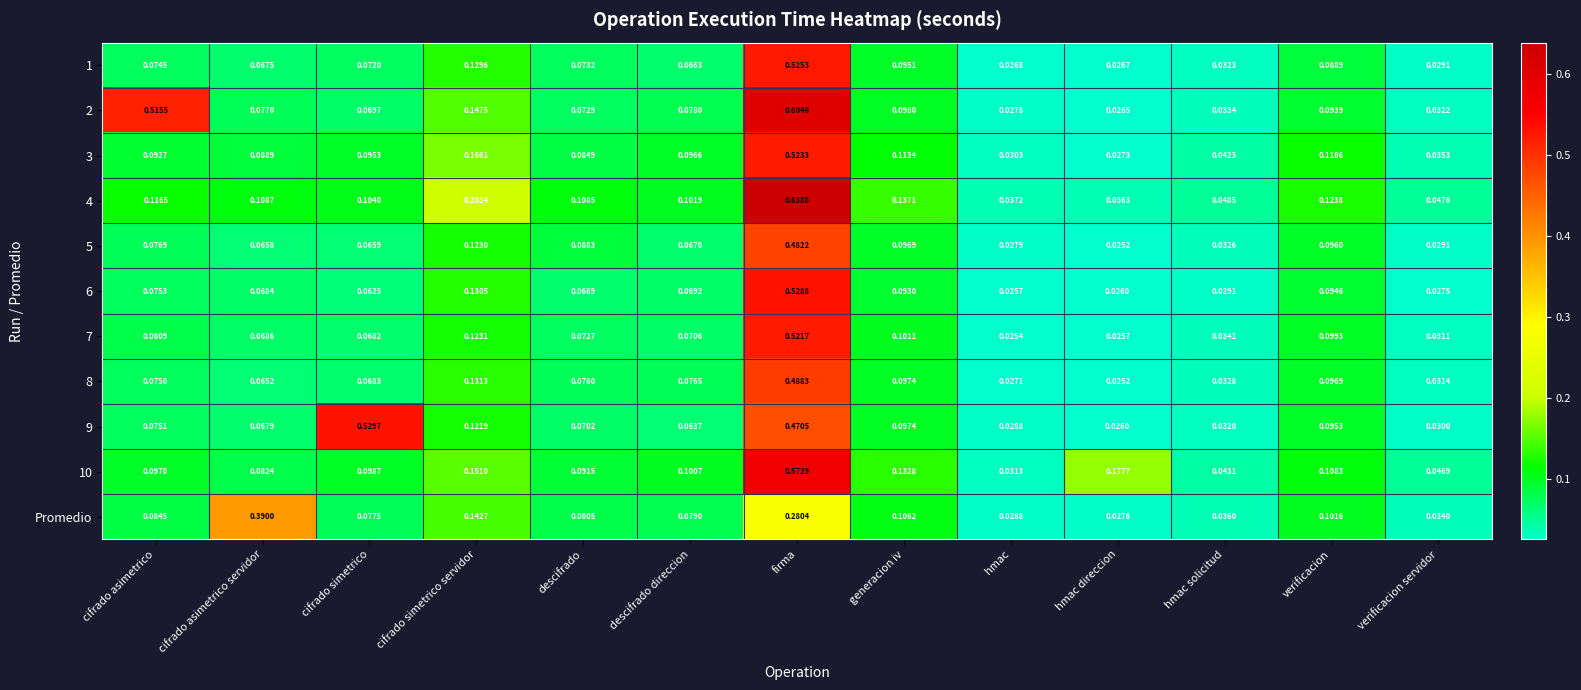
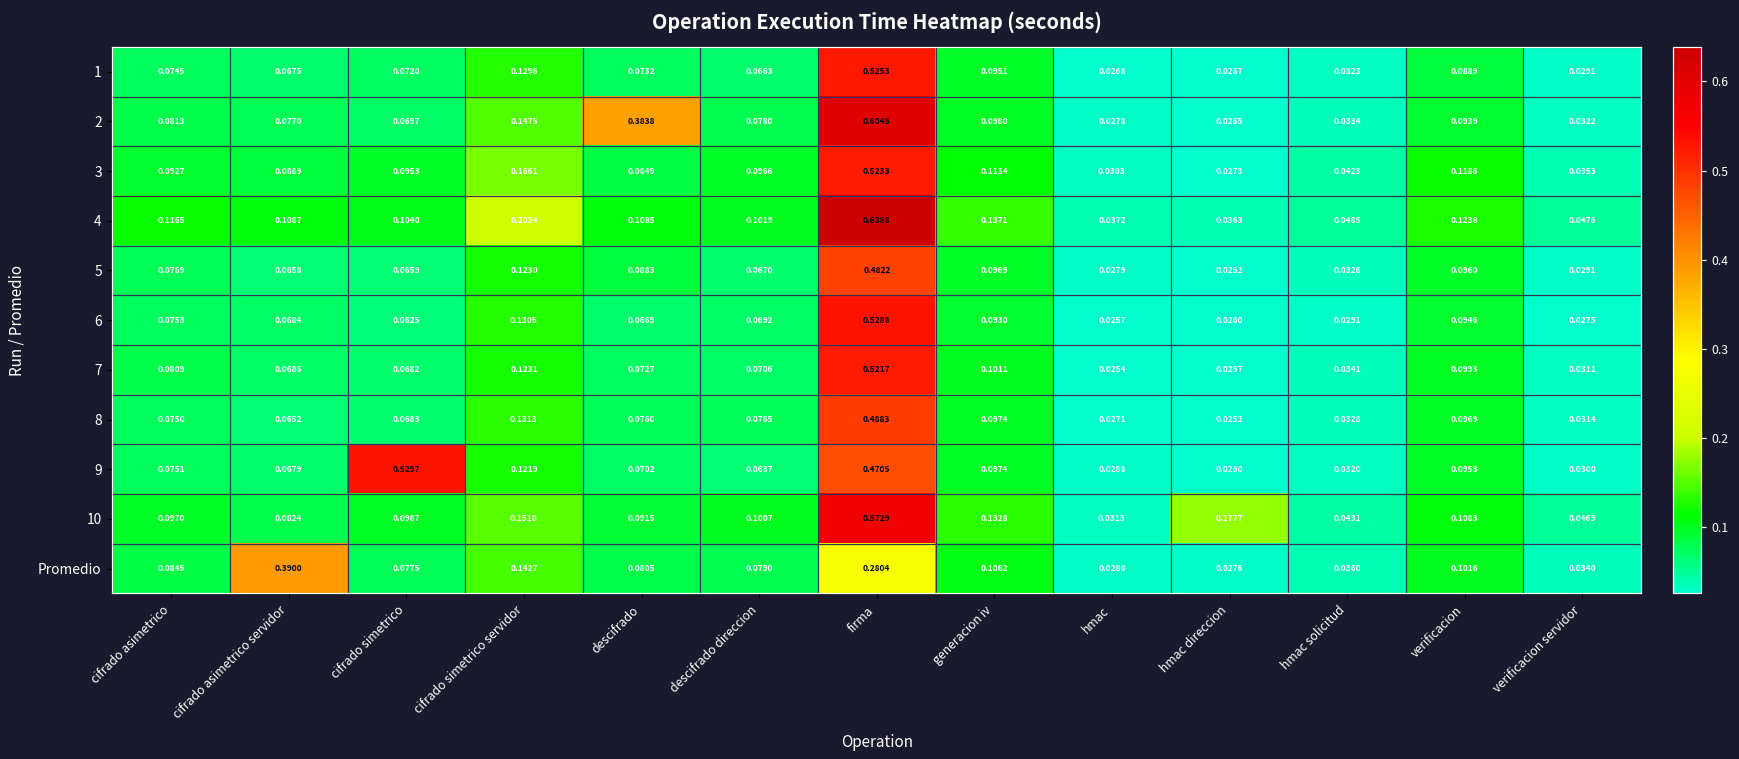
  {
    "1": {
      "cifrado asimetrico": 0.0745,
      "cifrado asimetrico servidor": 0.0675,
      "cifrado simetrico": 0.0720,
      "cifrado simetrico servidor": 0.1296,
      "descifrado": 0.0732,
      "descifrado direccion": 0.0663,
      "firma": 0.5253,
      "generacion iv": 0.0951,
      "hmac": 0.0268,
      "hmac direccion": 0.0267,
      "hmac solicitud": 0.0323,
      "verificacion": 0.0889,
      "verificacion servidor": 0.0291
    },
    "2": {
-     "cifrado asimetrico": 0.5155,
+     "cifrado asimetrico": 0.0813,
      "cifrado asimetrico servidor": 0.0770,
      "cifrado simetrico": 0.0697,
      "cifrado simetrico servidor": 0.1475,
-     "descifrado": 0.0729,
+     "descifrado": 0.3838,
      "descifrado direccion": 0.0780,
      "firma": 0.6046,
      "generacion iv": 0.0980,
      "hmac": 0.0278,
      "hmac direccion": 0.0265,
      "hmac solicitud": 0.0334,
      "verificacion": 0.0939,
      "verificacion servidor": 0.0322
    },
    "3": {
      "cifrado asimetrico": 0.0927,
      "cifrado asimetrico servidor": 0.0889,
      "cifrado simetrico": 0.0953,
      "cifrado simetrico servidor": 0.1661,
      "descifrado": 0.0849,
      "descifrado direccion": 0.0966,
      "firma": 0.5233,
      "generacion iv": 0.1134,
      "hmac": 0.0303,
      "hmac direccion": 0.0273,
      "hmac solicitud": 0.0423,
      "verificacion": 0.1186,
      "verificacion servidor": 0.0353
    },
    "4": {
      "cifrado asimetrico": 0.1165,
      "cifrado asimetrico servidor": 0.1087,
      "cifrado simetrico": 0.1040,
      "cifrado simetrico servidor": 0.2034,
      "descifrado": 0.1085,
      "descifrado direccion": 0.1019,
      "firma": 0.6388,
      "generacion iv": 0.1371,
      "hmac": 0.0372,
      "hmac direccion": 0.0363,
      "hmac solicitud": 0.0485,
      "verificacion": 0.1238,
      "verificacion servidor": 0.0476
    },
    "5": {
      "cifrado asimetrico": 0.0769,
      "cifrado asimetrico servidor": 0.0658,
      "cifrado simetrico": 0.0659,
      "cifrado simetrico servidor": 0.1230,
      "descifrado": 0.0883,
      "descifrado direccion": 0.0670,
      "firma": 0.4822,
      "generacion iv": 0.0969,
      "hmac": 0.0279,
      "hmac direccion": 0.0252,
      "hmac solicitud": 0.0326,
      "verificacion": 0.0960,
      "verificacion servidor": 0.0291
    },
    "6": {
      "cifrado asimetrico": 0.0753,
      "cifrado asimetrico servidor": 0.0684,
      "cifrado simetrico": 0.0625,
      "cifrado simetrico servidor": 0.1305,
      "descifrado": 0.0669,
      "descifrado direccion": 0.0692,
      "firma": 0.5288,
      "generacion iv": 0.0930,
      "hmac": 0.0257,
      "hmac direccion": 0.0260,
      "hmac solicitud": 0.0291,
      "verificacion": 0.0946,
      "verificacion servidor": 0.0275
    },
    "7": {
      "cifrado asimetrico": 0.0809,
      "cifrado asimetrico servidor": 0.0686,
      "cifrado simetrico": 0.0682,
      "cifrado simetrico servidor": 0.1231,
      "descifrado": 0.0727,
      "descifrado direccion": 0.0706,
      "firma": 0.5217,
      "generacion iv": 0.1011,
      "hmac": 0.0254,
      "hmac direccion": 0.0257,
      "hmac solicitud": 0.0341,
      "verificacion": 0.0993,
      "verificacion servidor": 0.0311
    },
    "8": {
      "cifrado asimetrico": 0.0750,
      "cifrado asimetrico servidor": 0.0652,
      "cifrado simetrico": 0.0683,
      "cifrado simetrico servidor": 0.1313,
      "descifrado": 0.0760,
      "descifrado direccion": 0.0765,
      "firma": 0.4883,
      "generacion iv": 0.0974,
      "hmac": 0.0271,
      "hmac direccion": 0.0252,
      "hmac solicitud": 0.0328,
      "verificacion": 0.0969,
      "verificacion servidor": 0.0314
    },
    "9": {
      "cifrado asimetrico": 0.0751,
      "cifrado asimetrico servidor": 0.0679,
      "cifrado simetrico": 0.5297,
      "cifrado simetrico servidor": 0.1219,
      "descifrado": 0.0702,
      "descifrado direccion": 0.0637,
      "firma": 0.4705,
      "generacion iv": 0.0974,
      "hmac": 0.0288,
      "hmac direccion": 0.0260,
      "hmac solicitud": 0.0320,
      "verificacion": 0.0953,
      "verificacion servidor": 0.0300
    },
    "10": {
      "cifrado asimetrico": 0.0970,
      "cifrado asimetrico servidor": 0.0824,
      "cifrado simetrico": 0.0987,
      "cifrado simetrico servidor": 0.1510,
      "descifrado": 0.0915,
      "descifrado direccion": 0.1007,
      "firma": 0.5729,
      "generacion iv": 0.1328,
      "hmac": 0.0313,
      "hmac direccion": 0.1777,
      "hmac solicitud": 0.0431,
      "verificacion": 0.1083,
      "verificacion servidor": 0.0469
    },
    "Promedio": {
      "cifrado asimetrico": 0.0845,
      "cifrado asimetrico servidor": 0.3900,
      "cifrado simetrico": 0.0775,
      "cifrado simetrico servidor": 0.1427,
      "descifrado": 0.0805,
      "descifrado direccion": 0.0790,
      "firma": 0.2804,
      "generacion iv": 0.1062,
      "hmac": 0.0288,
      "hmac direccion": 0.0276,
      "hmac solicitud": 0.0360,
      "verificacion": 0.1016,
      "verificacion servidor": 0.0340
    }
  }
